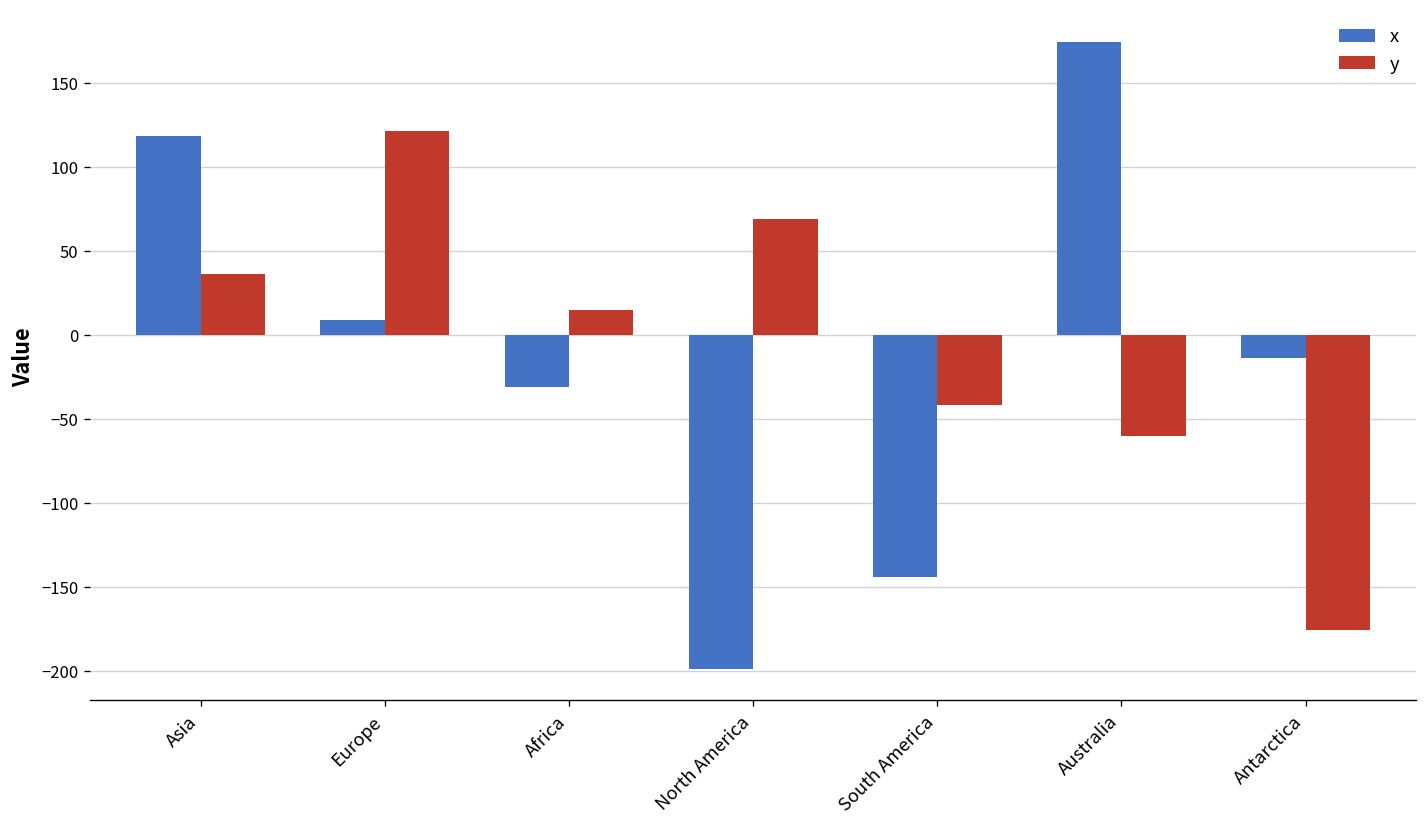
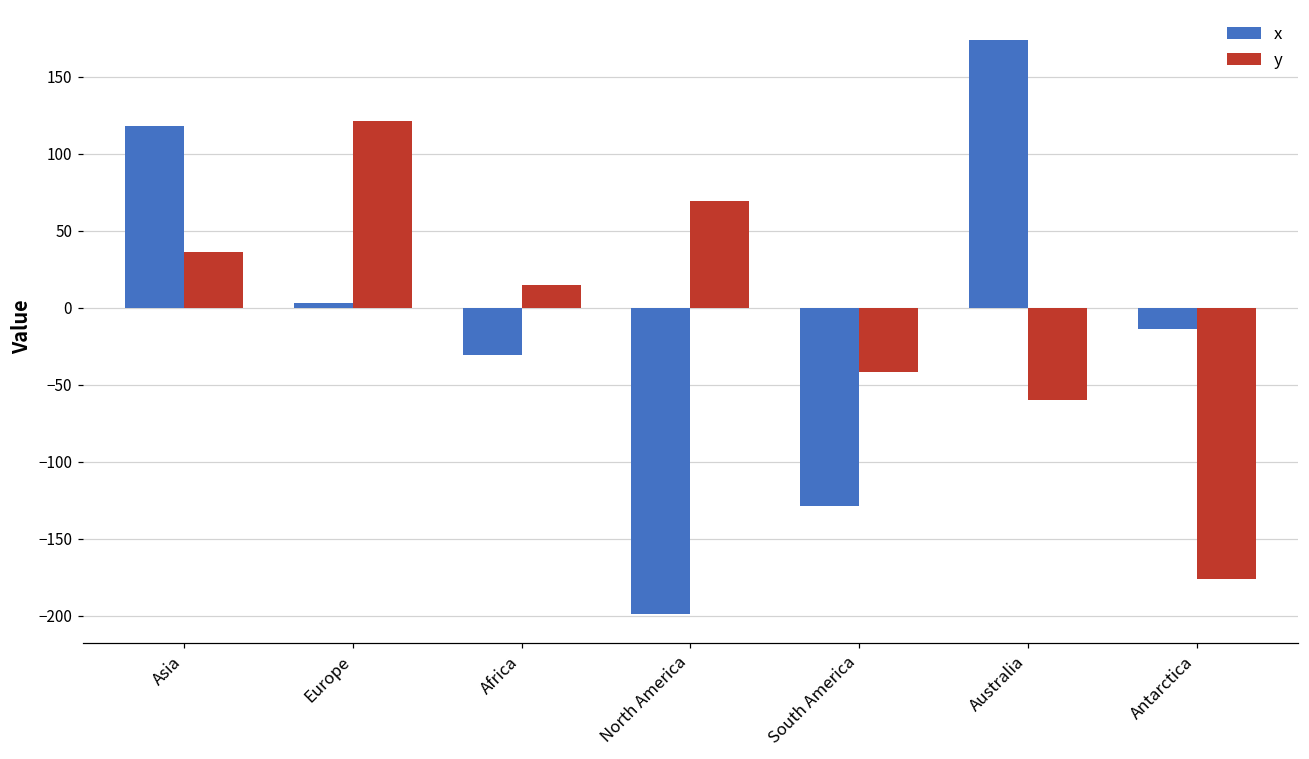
  {
    "x": {
      "Asia": 118,
-     "Europe": 9,
+     "Europe": 3,
      "Africa": -31,
      "North America": -199,
-     "South America": -144,
+     "South America": -129,
      "Australia": 174,
      "Antarctica": -14
    },
    "y": {
      "Asia": 36,
      "Europe": 121,
      "Africa": 15,
      "North America": 69,
      "South America": -42,
      "Australia": -60,
      "Antarctica": -176
    }
  }
